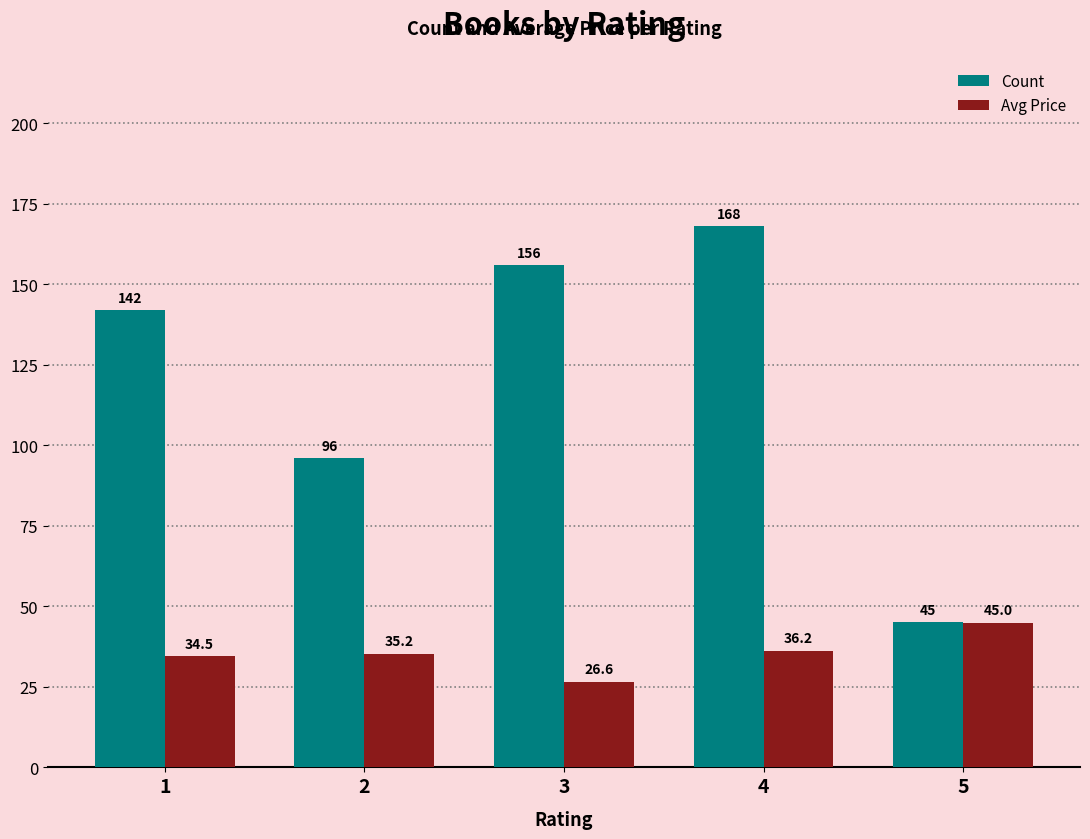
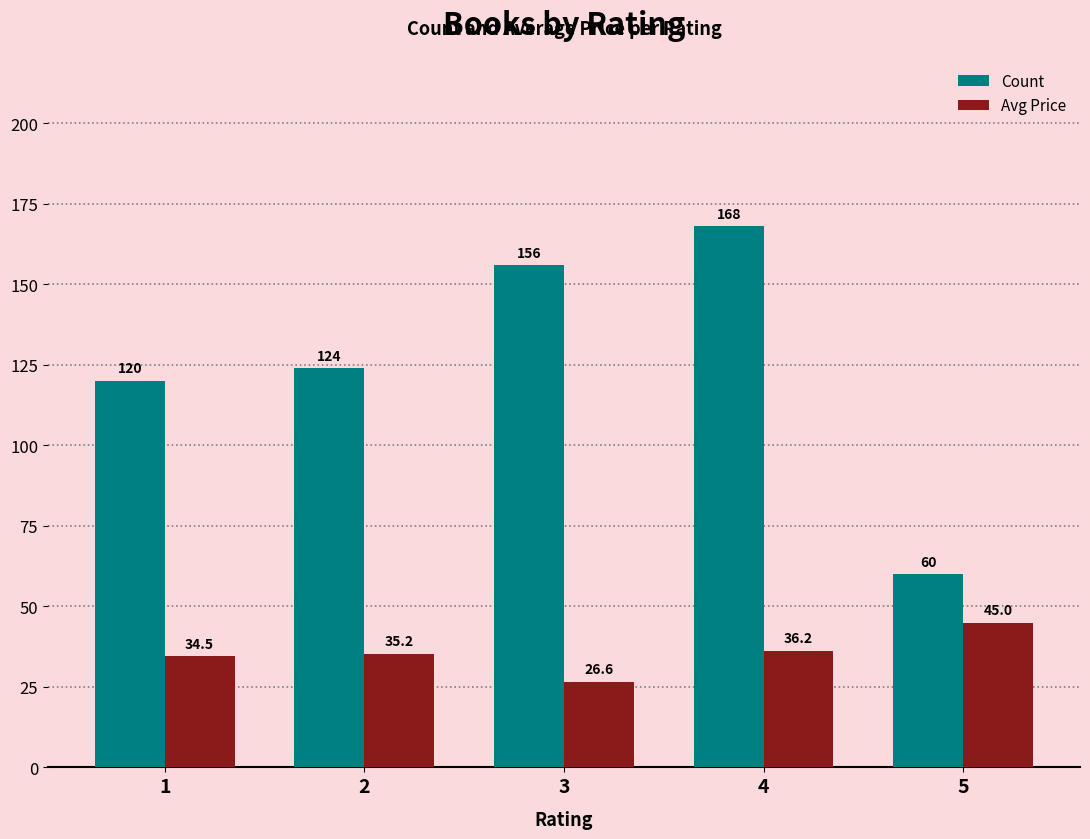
  {
    "Count": {
-     "1": 142,
-     "2": 96,
+     "1": 120,
+     "2": 124,
      "3": 156,
      "4": 168,
-     "5": 45
+     "5": 60
    },
    "Avg Price": {
      "1": 34.5,
      "2": 35.2,
      "3": 26.6,
      "4": 36.2,
      "5": 45.0
    }
  }
